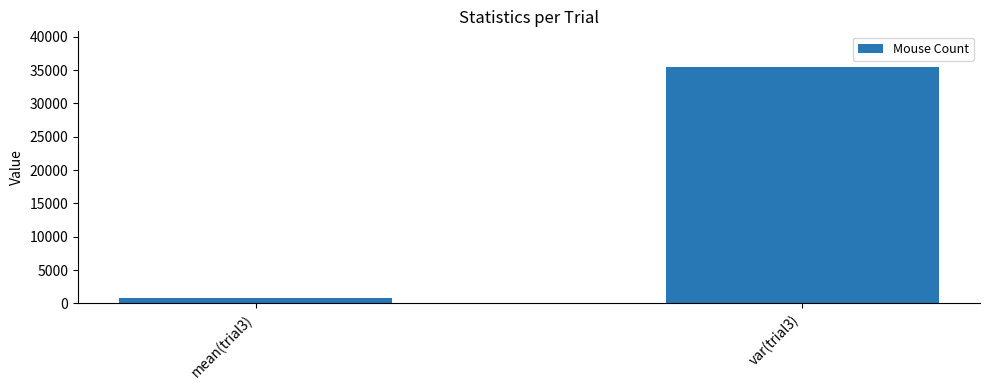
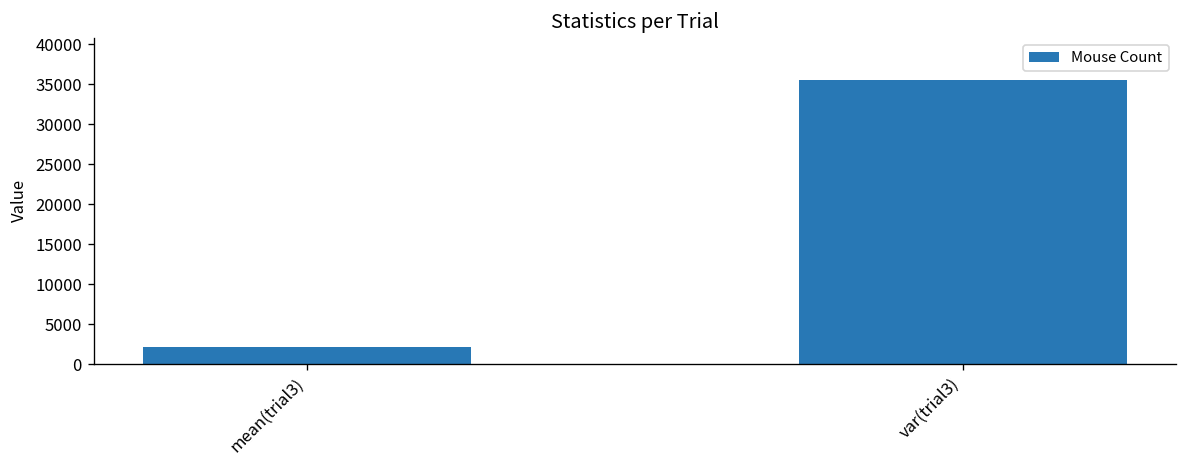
  {
-   "mean(trial3)": 1000,
+   "mean(trial3)": 2000,
    "var(trial3)": 35000
  }
